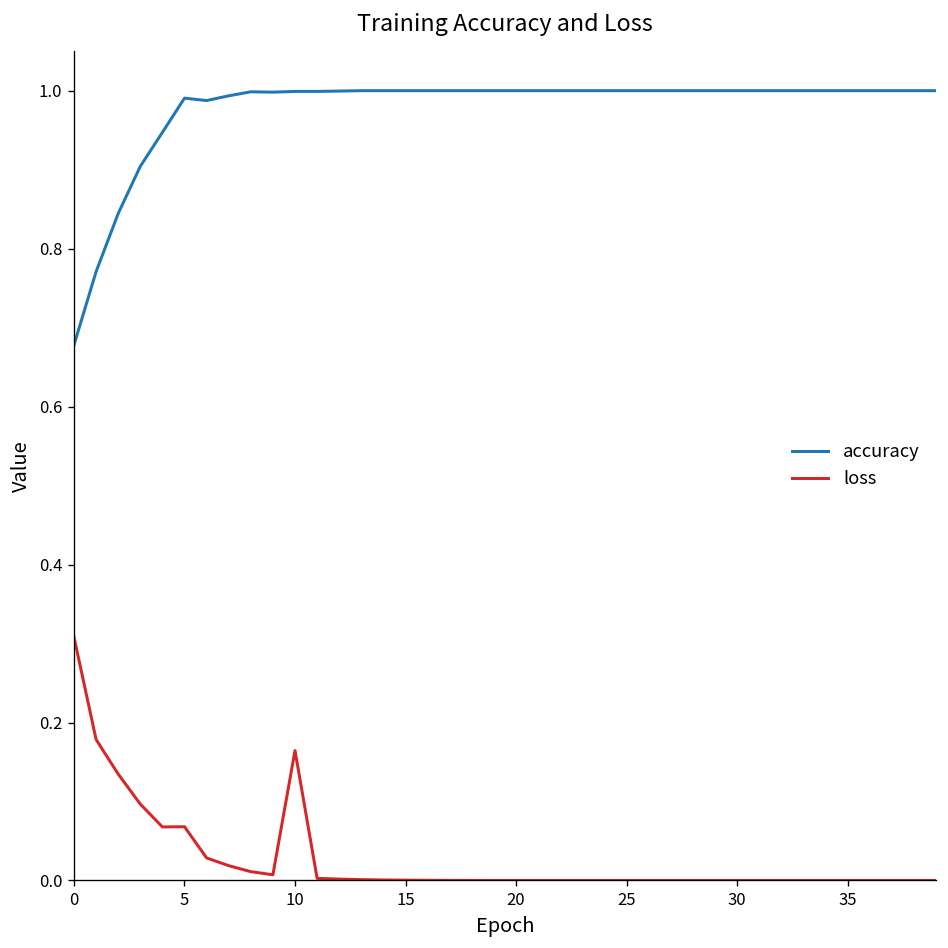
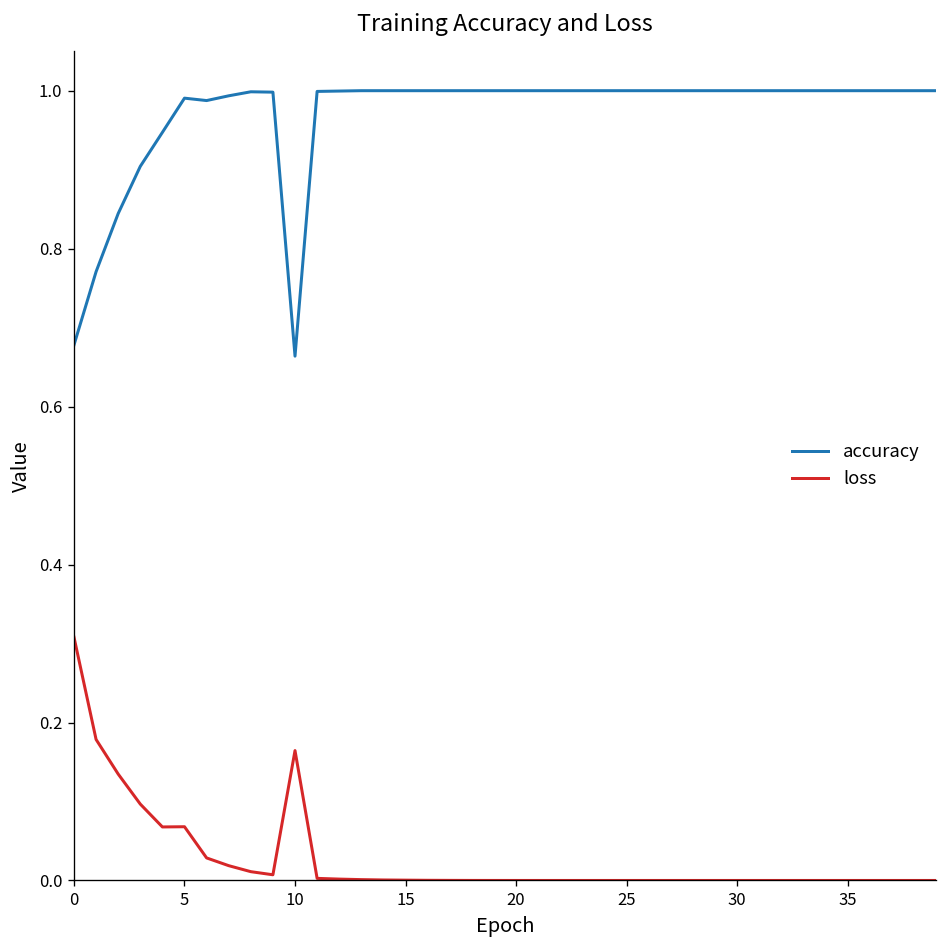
  {
    "accuracy": {
      "0": 0.68,
      "5": 0.99,
-     "10": 1.00,
+     "10": 0.66,
      "15": 1.00,
      "20": 1.00,
      "25": 1.00,
      "30": 1.00,
      "35": 1.00
    },
    "loss": {
      "0": 0.31,
      "5": 0.07,
      "10": 0.16,
      "15": 0.00,
      "20": 0.00,
      "25": 0.00,
      "30": 0.00,
      "35": 0.00
    }
  }
